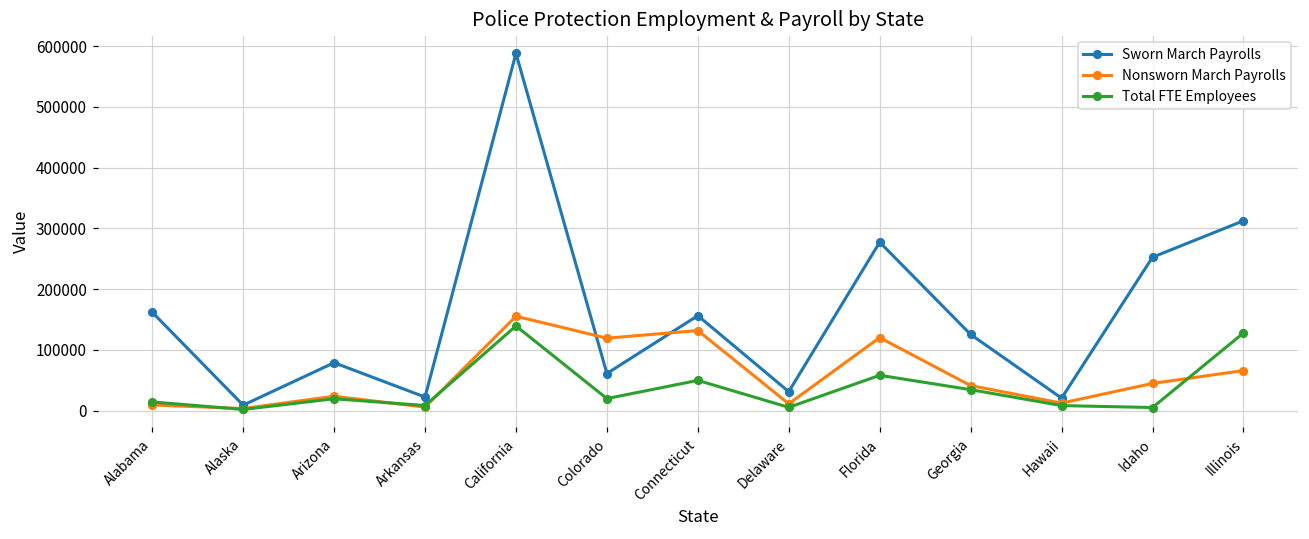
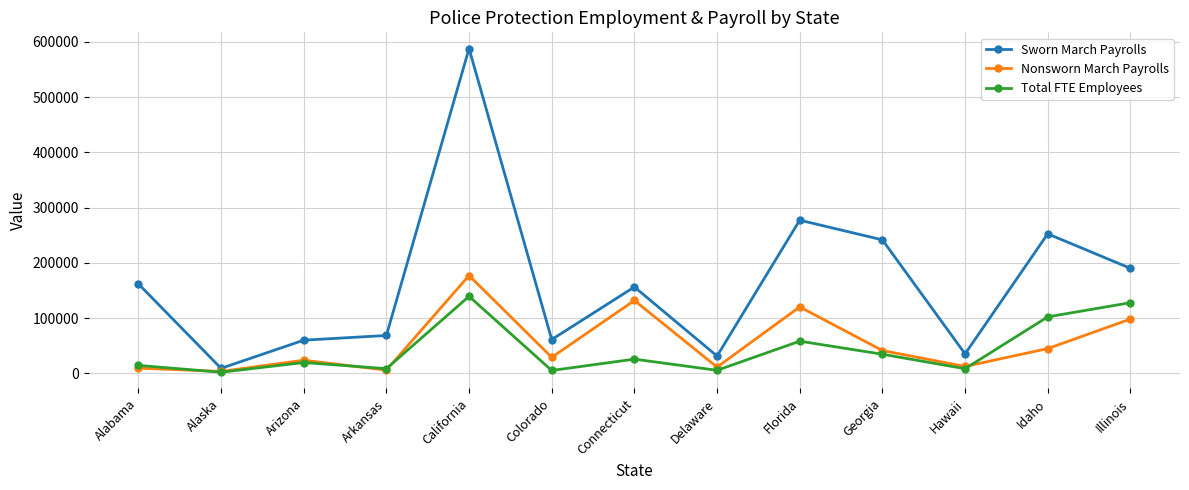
  {
    "Sworn March Payrolls": {
      "Alabama": 160000,
      "Alaska": 10000,
-     "Arizona": 80000,
-     "Arkansas": 20000,
+     "Arizona": 60000,
+     "Arkansas": 70000,
      "California": 590000,
      "Colorado": 60000,
      "Connecticut": 160000,
      "Delaware": 30000,
      "Florida": 280000,
-     "Georgia": 130000,
-     "Hawaii": 20000,
+     "Georgia": 240000,
+     "Hawaii": 40000,
      "Idaho": 250000,
-     "Illinois": 310000
+     "Illinois": 190000
    },
    "Nonsworn March Payrolls": {
      "Alabama": 10000,
-     "California": 160000,
-     "Colorado": 120000,
+     "California": 180000,
+     "Colorado": 30000,
      "Connecticut": 130000,
      "Delaware": 10000,
      "Florida": 120000,
      "Georgia": 40000,
      "Idaho": 40000,
-     "Illinois": 70000
+     "Illinois": 100000
    },
    "Total FTE Employees": {
      "Alabama": 10000,
      "California": 140000,
-     "Colorado": 20000,
-     "Connecticut": 50000,
+     "Colorado": 10000,
+     "Connecticut": 30000,
      "Delaware": 10000,
      "Florida": 60000,
      "Georgia": 30000,
-     "Idaho": 10000,
+     "Idaho": 100000,
      "Illinois": 130000
    }
  }
